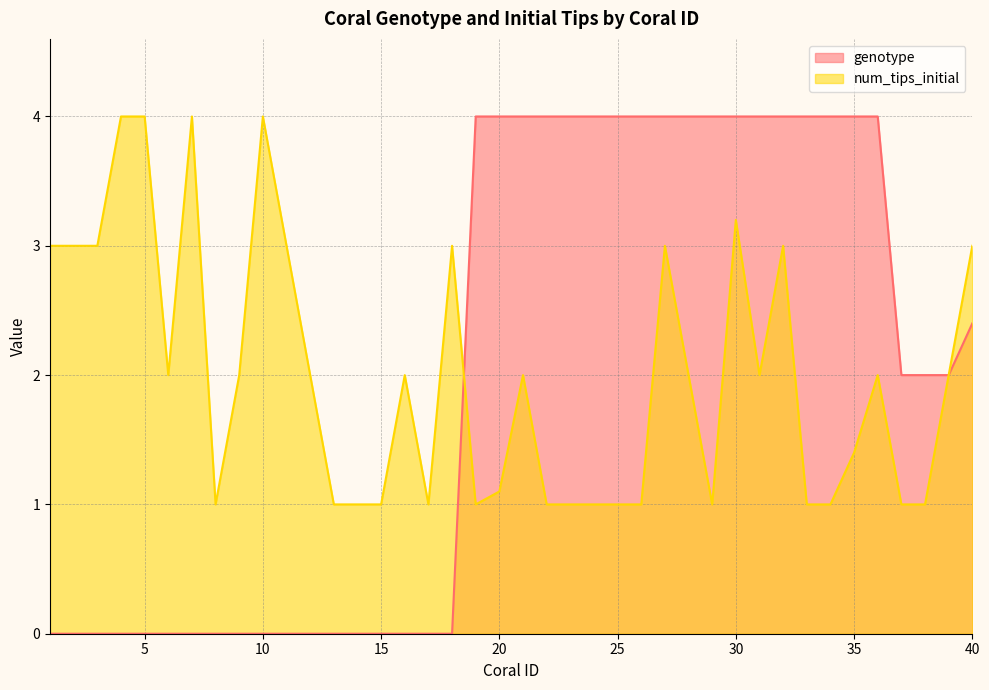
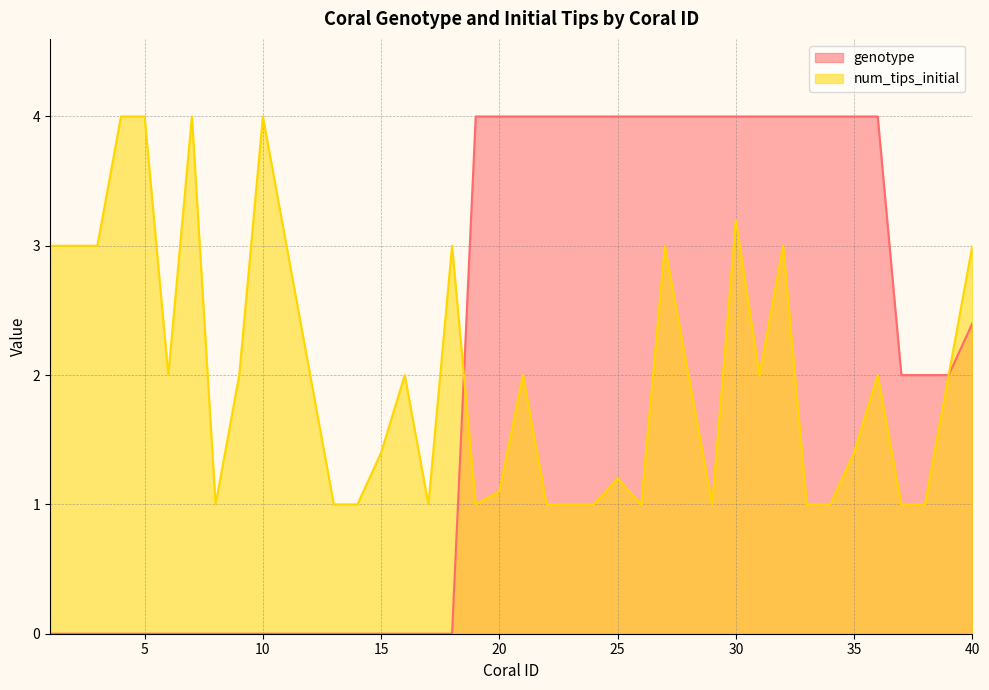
  {
    "genotype": {
      "5": 0.0,
      "10": 0.0,
      "15": 0.0,
      "20": 4.0,
      "25": 4.0,
      "30": 4.0,
      "35": 4.0,
      "40": 2.4
    },
    "num_tips_initial": {
      "5": 4.0,
      "10": 4.0,
-     "15": 1.0,
+     "15": 1.4,
      "20": 1.1,
-     "25": 1.0,
+     "25": 1.2,
      "30": 3.2,
      "35": 1.4,
      "40": 3.0
    }
  }
